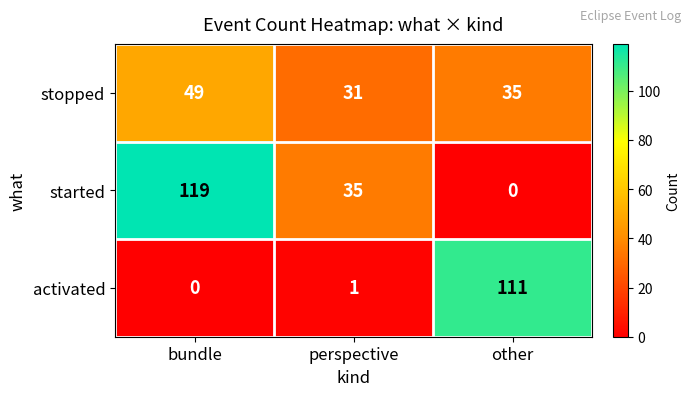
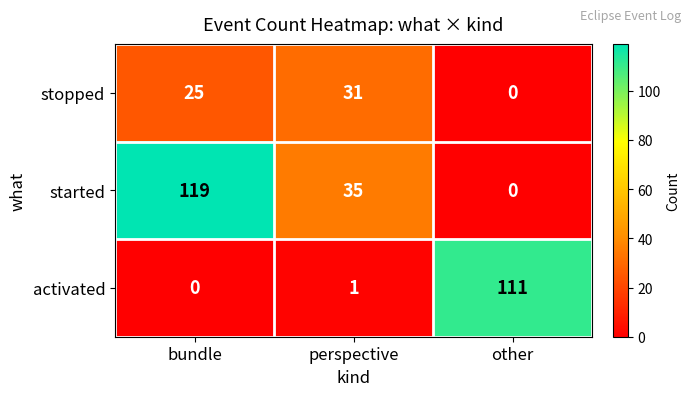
  {
    "stopped": {
-     "bundle": 49,
+     "bundle": 25,
      "perspective": 31,
-     "other": 35
+     "other": 0
    },
    "started": {
      "bundle": 119,
      "perspective": 35,
      "other": 0
    },
    "activated": {
      "bundle": 0,
      "perspective": 1,
      "other": 111
    }
  }
